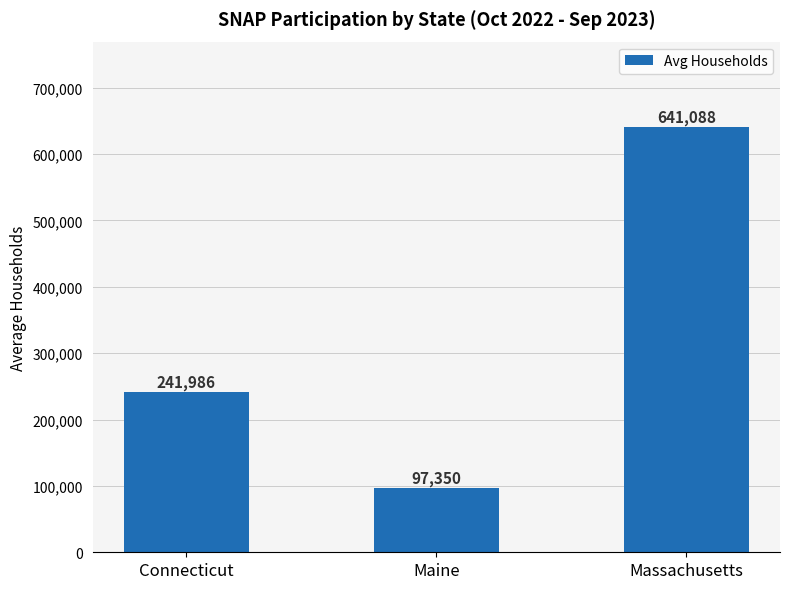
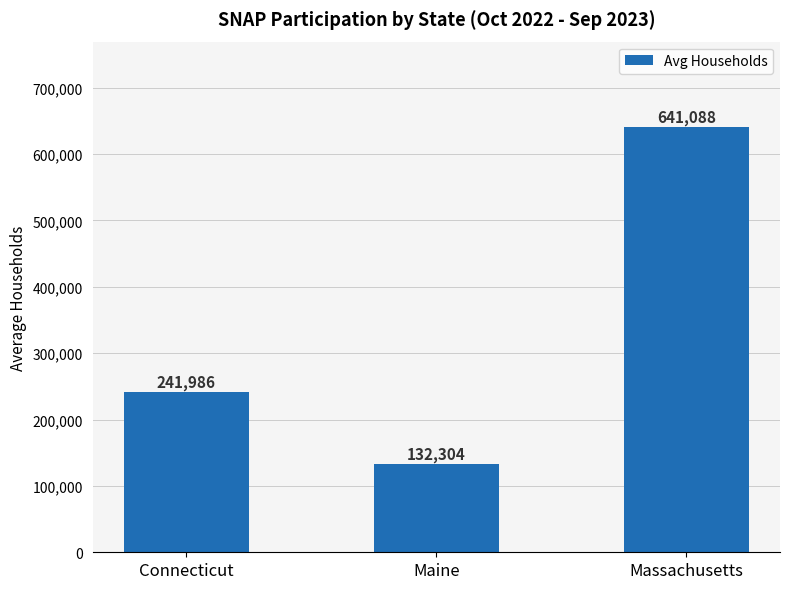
  {
    "Connecticut": "241,986",
-   "Maine": "97,350",
+   "Maine": "132,304",
    "Massachusetts": "641,088"
  }
